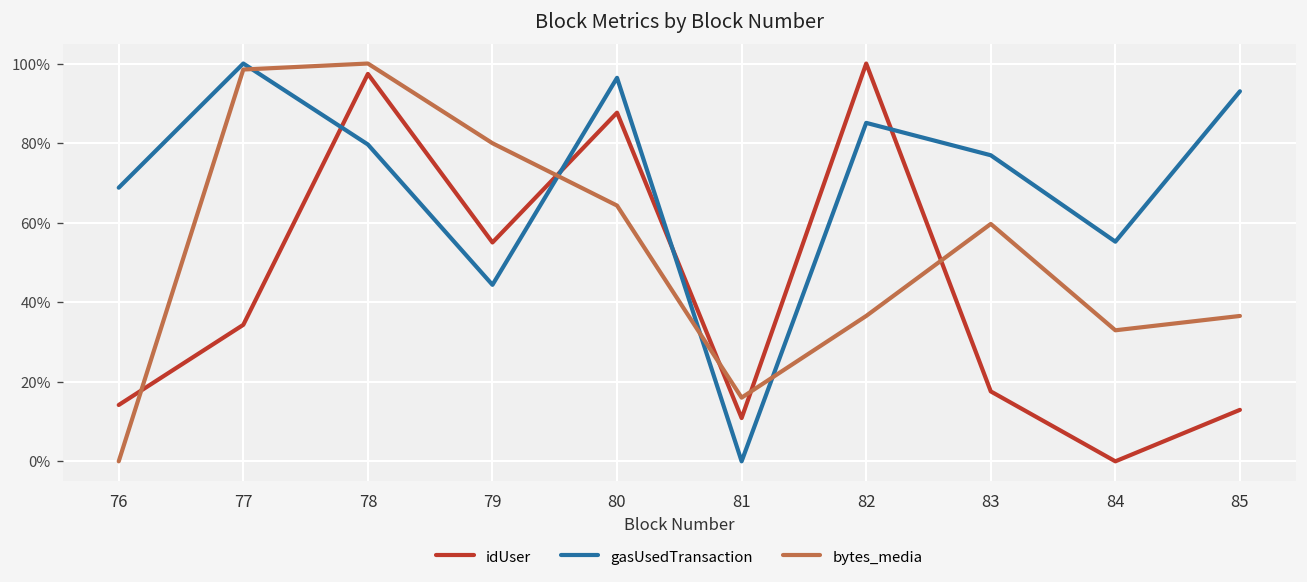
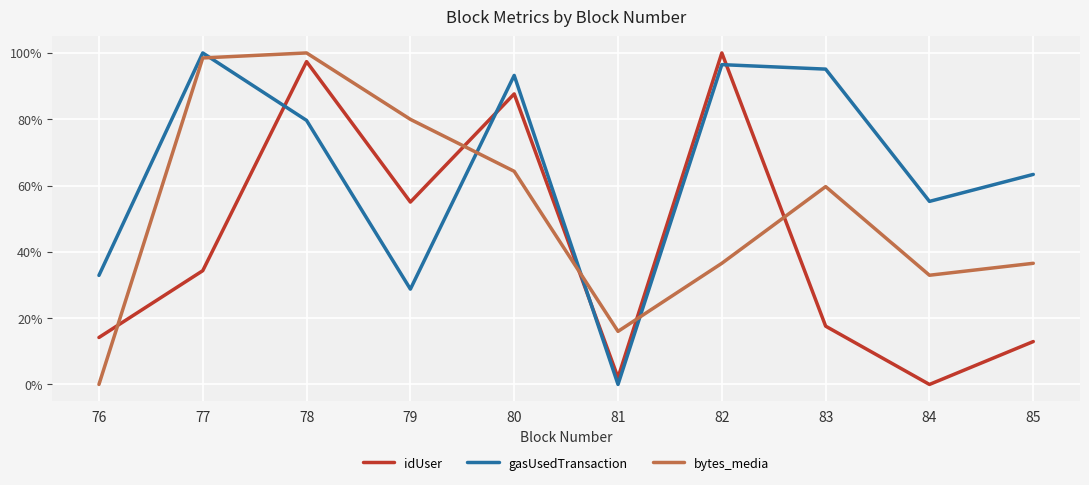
  {
    "idUser": {
      "76": "14%",
      "77": "34%",
      "78": "97%",
      "79": "55%",
      "80": "88%",
-     "81": "11%",
+     "81": "2%",
      "82": "100%",
      "83": "18%",
      "84": "0%",
      "85": "13%"
    },
    "gasUsedTransaction": {
-     "76": "69%",
+     "76": "33%",
      "77": "100%",
      "78": "80%",
-     "79": "44%",
-     "80": "96%",
+     "79": "29%",
+     "80": "93%",
      "81": "0%",
-     "82": "85%",
-     "83": "77%",
+     "82": "96%",
+     "83": "95%",
      "84": "55%",
-     "85": "93%"
+     "85": "63%"
    },
    "bytes_media": {
      "76": "0%",
      "77": "98%",
      "78": "100%",
      "79": "80%",
      "80": "64%",
      "81": "16%",
      "82": "37%",
      "83": "60%",
      "84": "33%",
      "85": "37%"
    }
  }
